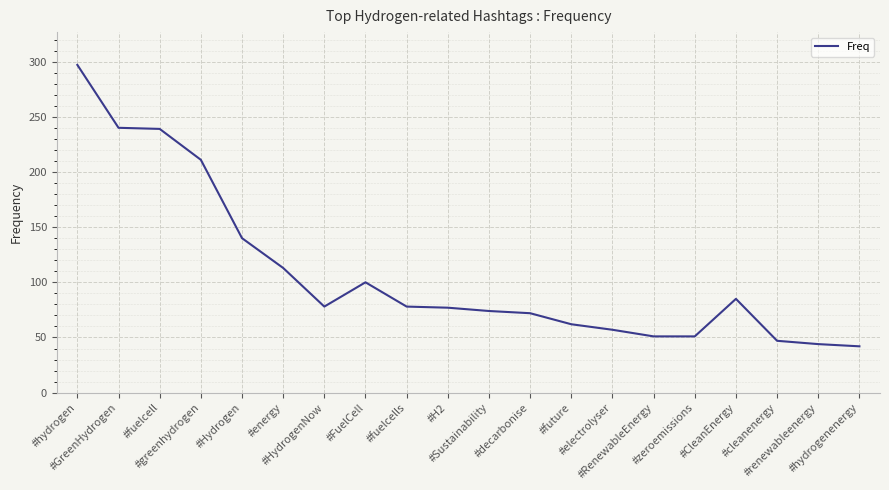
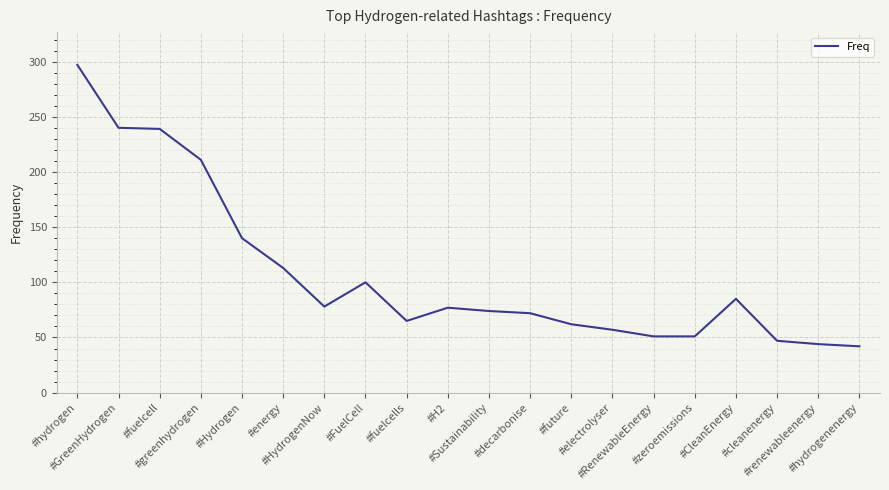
  {
    "#hydrogen": 297,
    "#GreenHydrogen": 240,
    "#fuelcell": 239,
    "#greenhydrogen": 211,
    "#Hydrogen": 140,
    "#energy": 113,
    "#HydrogenNow": 78,
    "#FuelCell": 100,
-   "#fuelcells": 78,
+   "#fuelcells": 65,
    "#H2": 77,
    "#Sustainability": 74,
    "#decarbonise": 72,
    "#future": 62,
    "#electrolyser": 57,
    "#RenewableEnergy": 51,
    "#zeroemissions": 51,
    "#CleanEnergy": 85,
    "#cleanenergy": 47,
    "#renewableenergy": 44,
    "#hydrogenenergy": 42
  }
